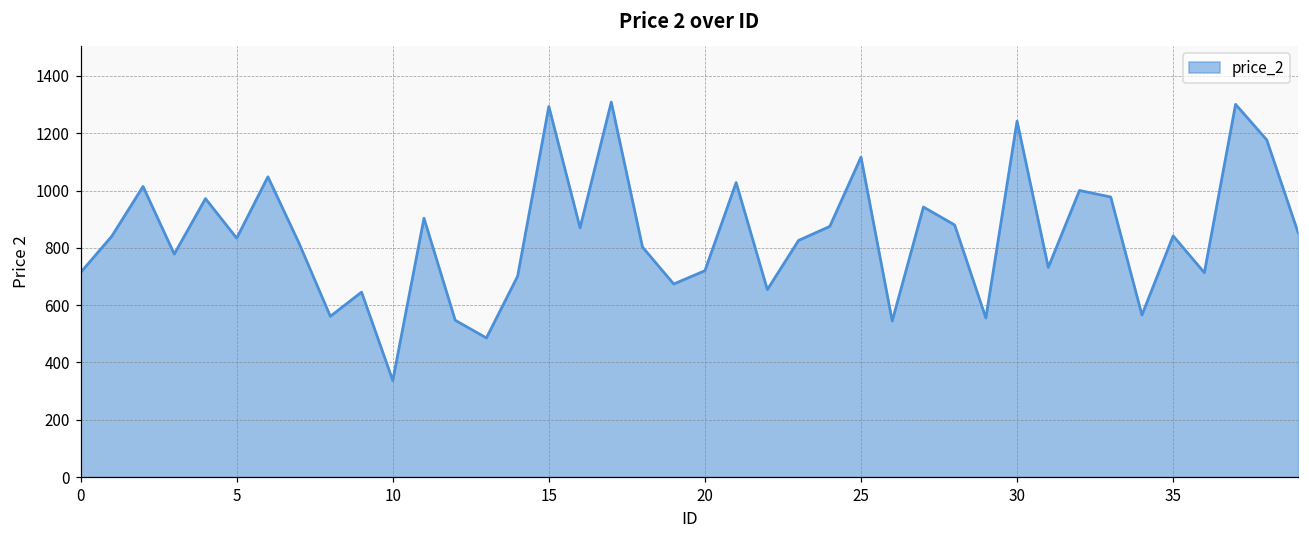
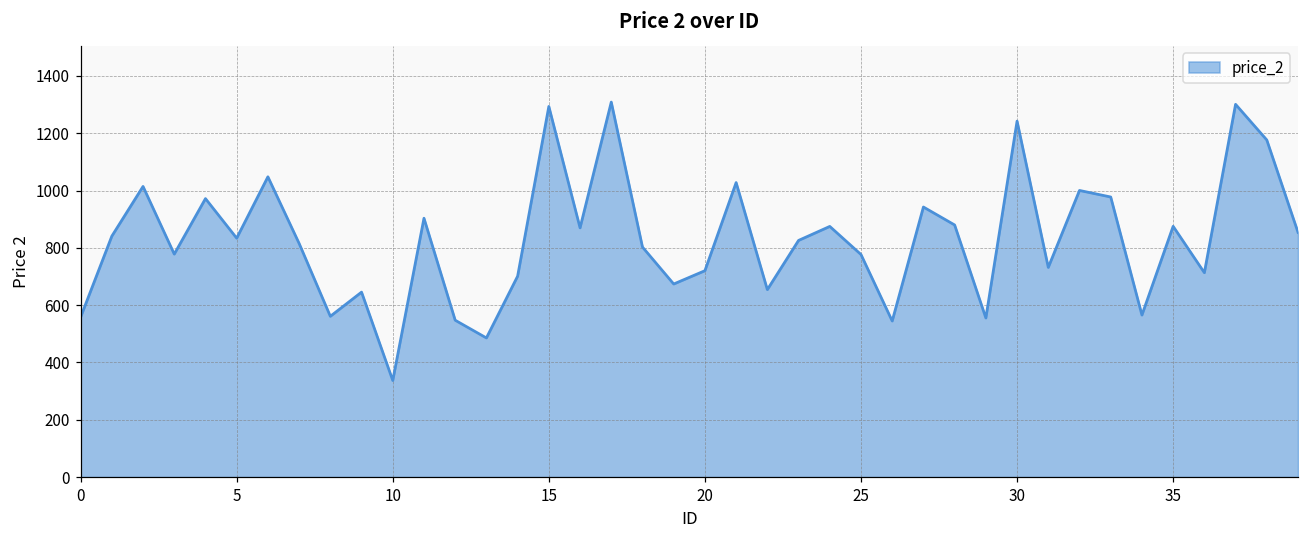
  {
-   "0": 710,
+   "0": 560,
    "5": 830,
    "10": 340,
    "15": 1290,
    "20": 720,
-   "25": 1120,
+   "25": 780,
    "30": 1240,
-   "35": 840
+   "35": 880
  }
